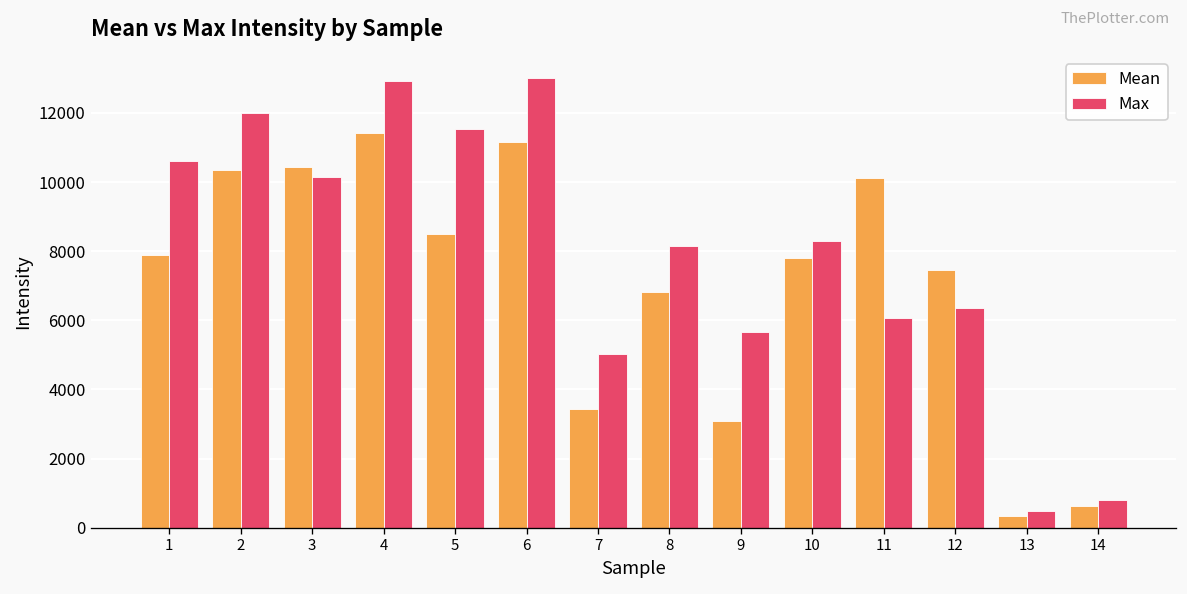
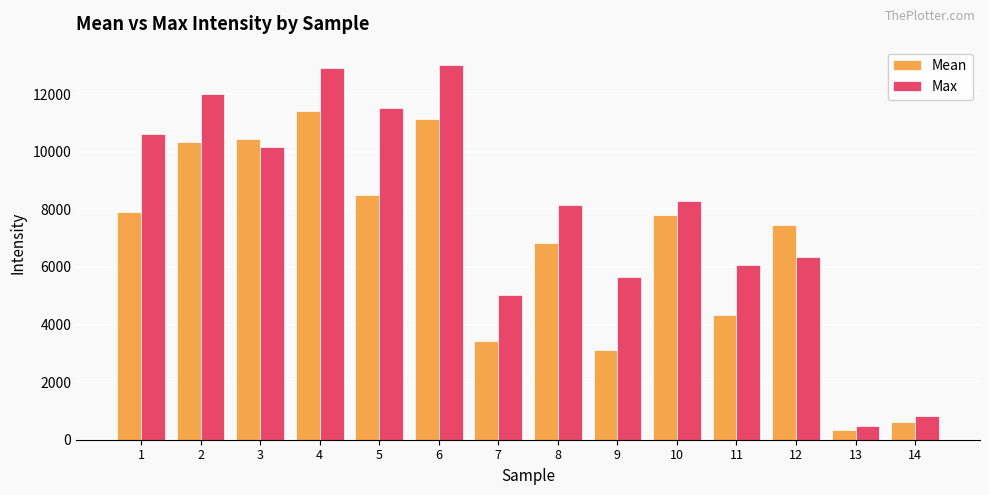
  {
    "Mean": {
      "1": 7900,
      "2": 10300,
      "3": 10400,
      "4": 11400,
      "5": 8500,
      "6": 11100,
      "7": 3400,
      "8": 6800,
      "9": 3100,
      "10": 7800,
-     "11": 10100,
+     "11": 4300,
      "12": 7400,
      "13": 300,
      "14": 600
    },
    "Max": {
      "1": 10600,
      "2": 12000,
      "3": 10200,
      "4": 12900,
      "5": 11500,
      "6": 13000,
      "7": 5000,
      "8": 8200,
      "9": 5700,
      "10": 8300,
      "11": 6100,
      "12": 6300,
      "13": 500,
      "14": 800
    }
  }
